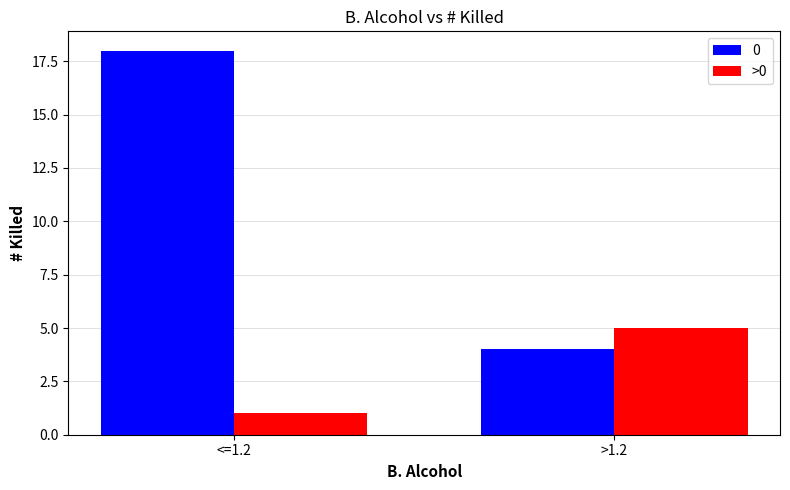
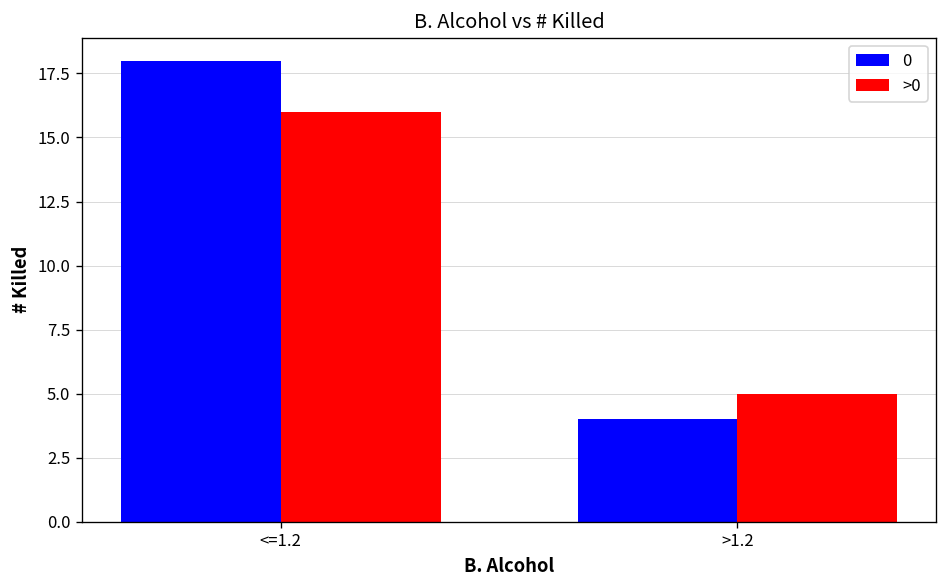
  {
    "0": {
      "<=1.2": 18,
      ">1.2": 4
    },
    ">0": {
-     "<=1.2": 1,
+     "<=1.2": 16,
      ">1.2": 5
    }
  }
